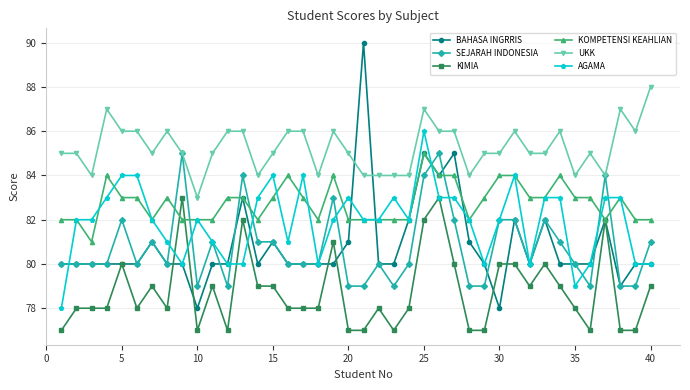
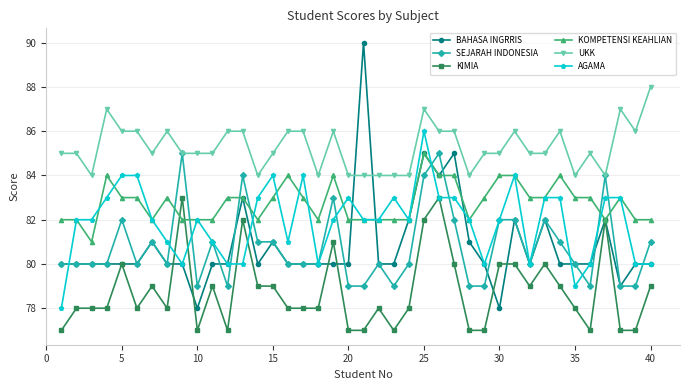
  {
    "BAHASA INGRRIS": {
      "10": 78,
-     "20": 81,
+     "20": 80,
      "30": 78
    },
    "UKK": {
      "5": 86,
-     "10": 83,
+     "10": 85,
      "15": 85,
-     "20": 85,
+     "20": 84,
      "25": 87,
      "30": 85,
      "35": 84,
      "40": 88
    }
  }
